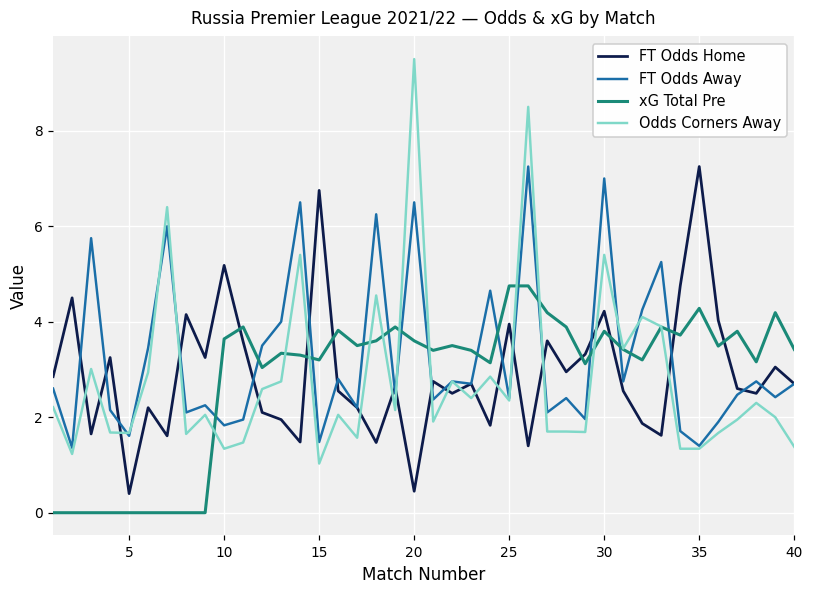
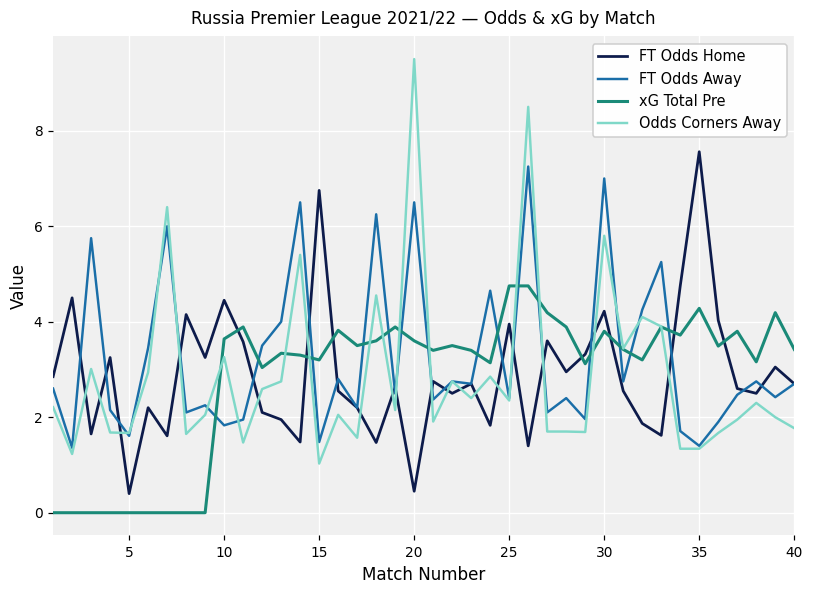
  {
    "FT Odds Home": {
      "5": 0.4,
-     "10": 5.2,
+     "10": 4.5,
      "15": 6.8,
      "20": 0.5,
      "25": 4.0,
      "30": 4.2,
-     "35": 7.3
+     "35": 7.6
    },
    "Odds Corners Away": {
      "5": 1.7,
-     "10": 1.3,
+     "10": 3.3,
      "15": 1.0,
      "20": 9.5,
-     "30": 5.4,
+     "30": 5.8,
      "35": 1.3,
-     "40": 1.4
+     "40": 1.8
    }
  }
